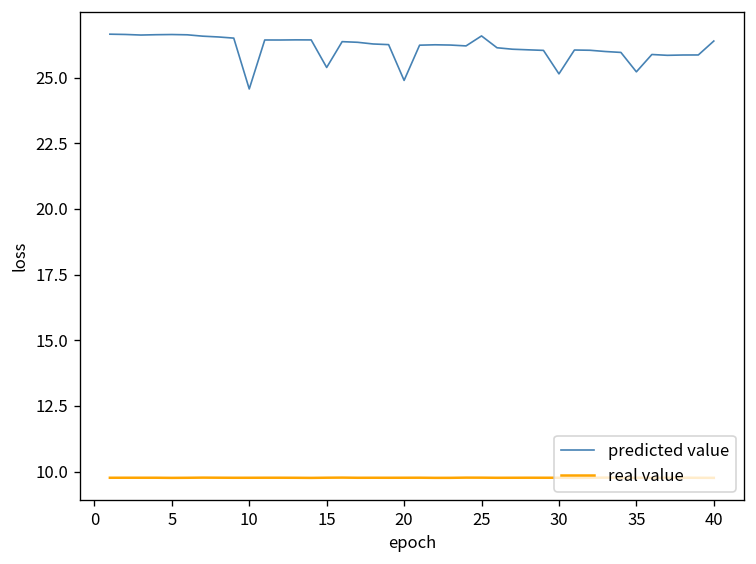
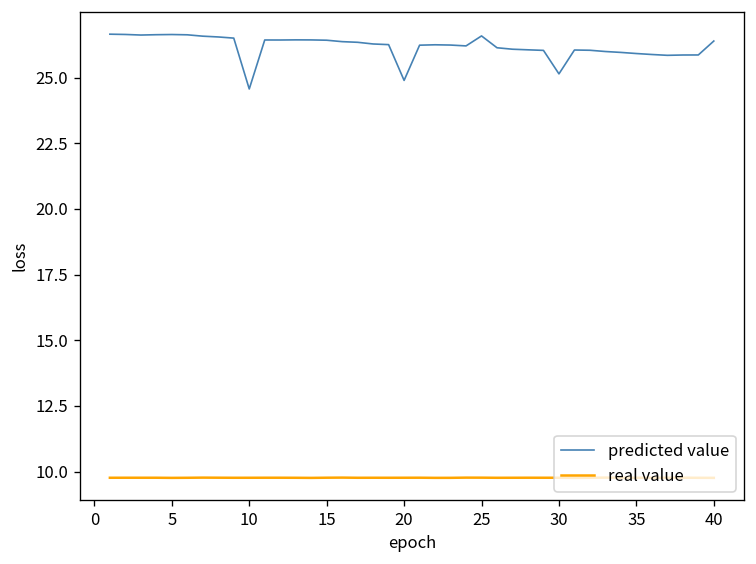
  {
    "predicted value": {
      "5": 26.6,
      "10": 24.6,
-     "15": 25.4,
+     "15": 26.4,
      "20": 24.9,
      "25": 26.6,
      "30": 25.1,
-     "35": 25.2,
+     "35": 25.9,
      "40": 26.4
    },
    "real value": {
      "5": 9.8,
      "10": 9.8,
      "15": 9.8,
      "20": 9.8,
      "25": 9.8
    }
  }
